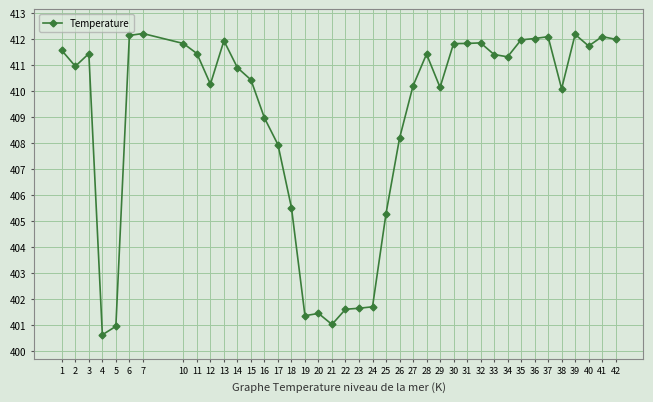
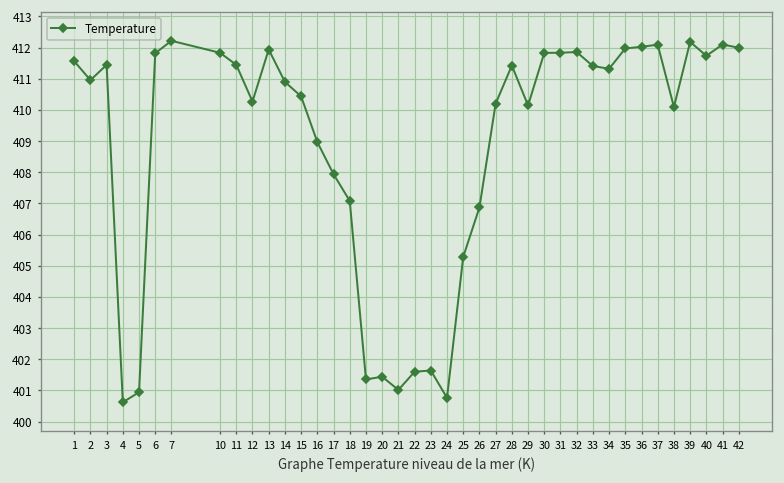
  {
    "1": 411.6,
    "2": 411.0,
    "3": 411.4,
    "4": 400.6,
    "5": 400.9,
-   "6": 412.1,
+   "6": 411.8,
    "7": 412.2,
    "10": 411.8,
    "11": 411.4,
    "12": 410.3,
    "13": 411.9,
    "14": 410.9,
    "15": 410.4,
    "16": 409.0,
    "17": 407.9,
-   "18": 405.5,
+   "18": 407.1,
    "19": 401.4,
    "20": 401.4,
    "21": 401.0,
    "22": 401.6,
    "23": 401.6,
-   "24": 401.7,
+   "24": 400.8,
    "25": 405.3,
-   "26": 408.2,
+   "26": 406.9,
    "27": 410.2,
    "28": 411.4,
    "29": 410.1,
    "30": 411.8,
    "31": 411.8,
    "32": 411.9,
    "33": 411.4,
    "34": 411.3,
    "35": 412.0,
    "36": 412.0,
    "37": 412.1,
    "38": 410.1,
    "39": 412.2,
    "40": 411.7,
    "41": 412.1,
    "42": 412.0
  }
